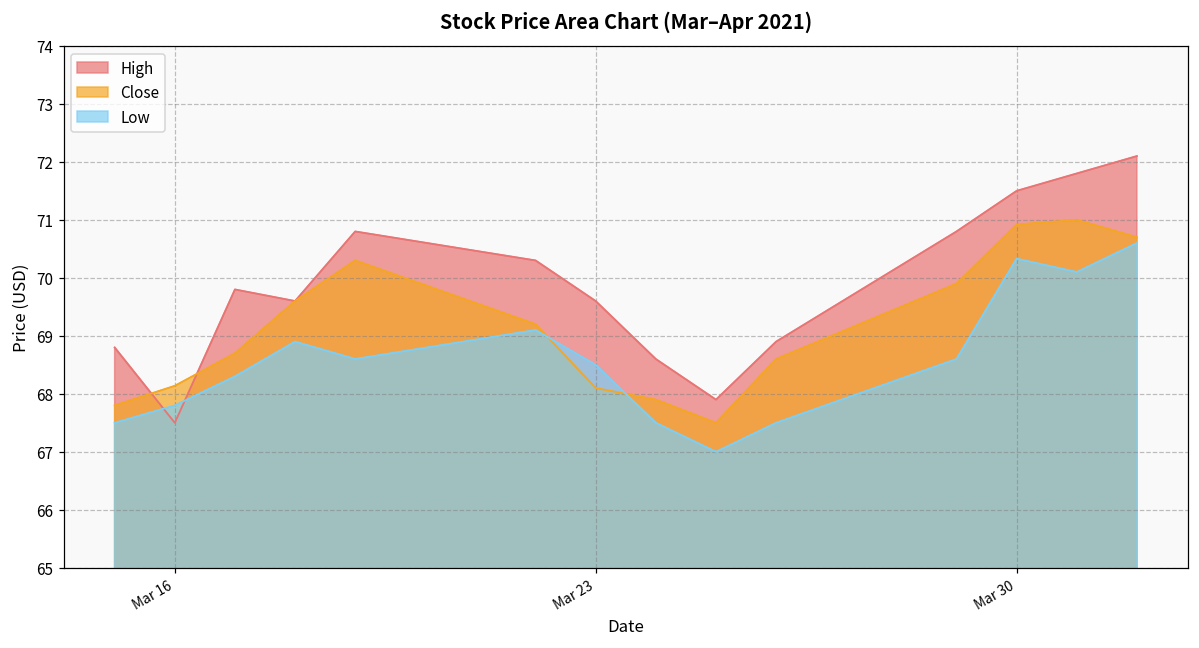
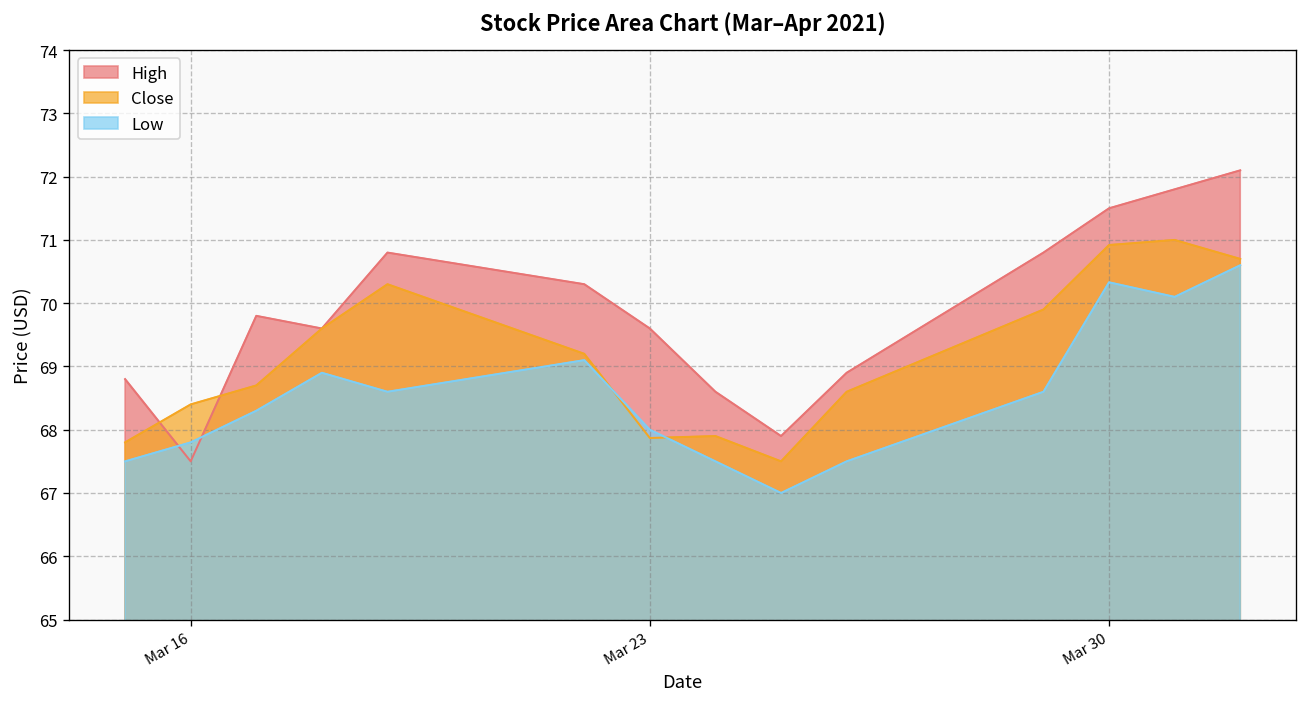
  {
    "High": {
      "Mar 16": 67.5,
      "Mar 23": 69.6,
      "Mar 30": 71.5
    },
    "Close": {
-     "Mar 16": 68.1,
-     "Mar 23": 68.1,
+     "Mar 16": 68.4,
+     "Mar 23": 67.9,
      "Mar 30": 70.9
    },
    "Low": {
      "Mar 16": 67.8,
-     "Mar 23": 68.5,
+     "Mar 23": 68.0,
      "Mar 30": 70.3
    }
  }
